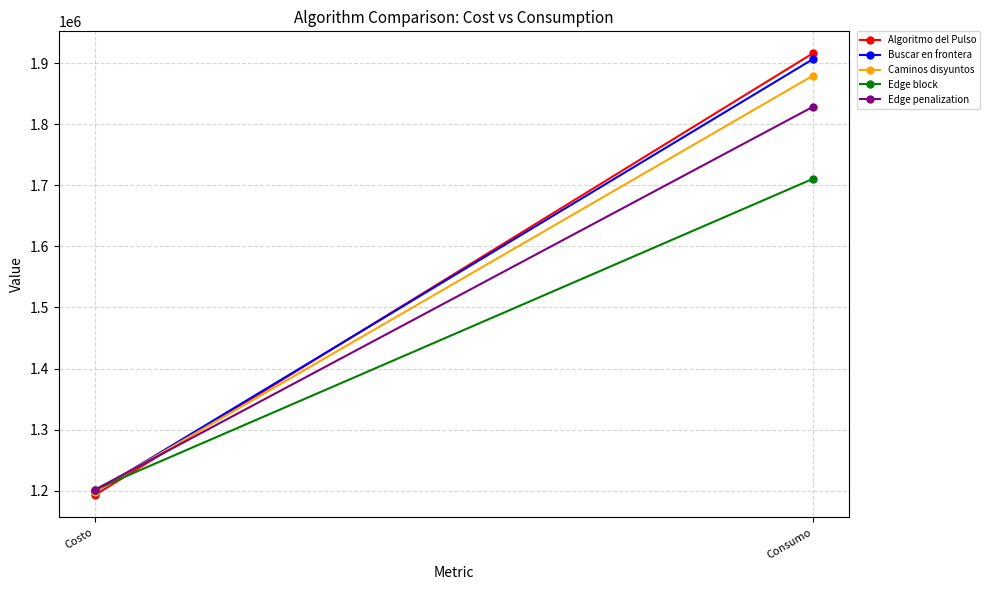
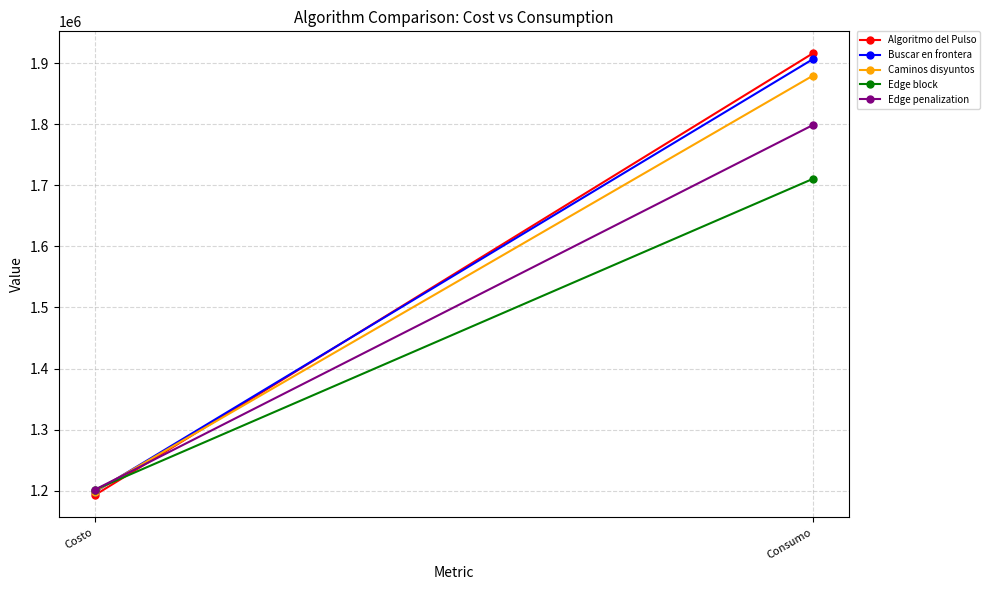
  {
    "Algoritmo del Pulso": {
      "Costo": 1190000,
      "Consumo": 1920000
    },
    "Buscar en frontera": {
      "Consumo": 1910000
    },
    "Caminos disyuntos": {
      "Consumo": 1880000
    },
    "Edge block": {
      "Consumo": 1710000
    },
    "Edge penalization": {
-     "Consumo": 1830000
+     "Consumo": 1800000
    }
  }
